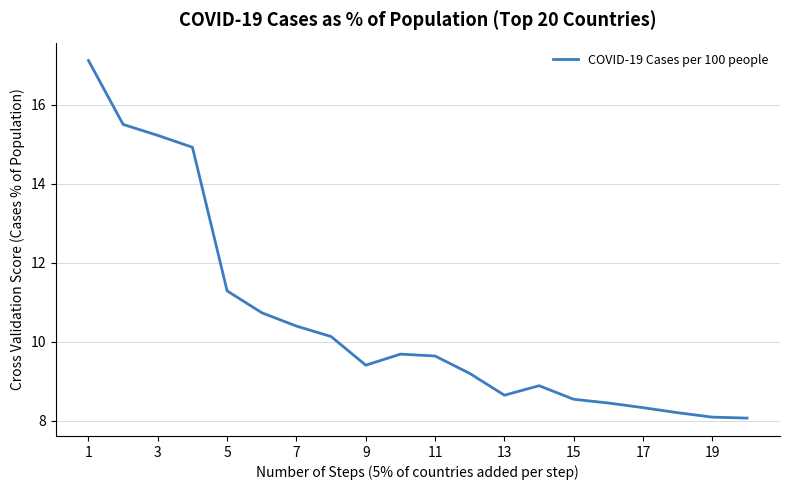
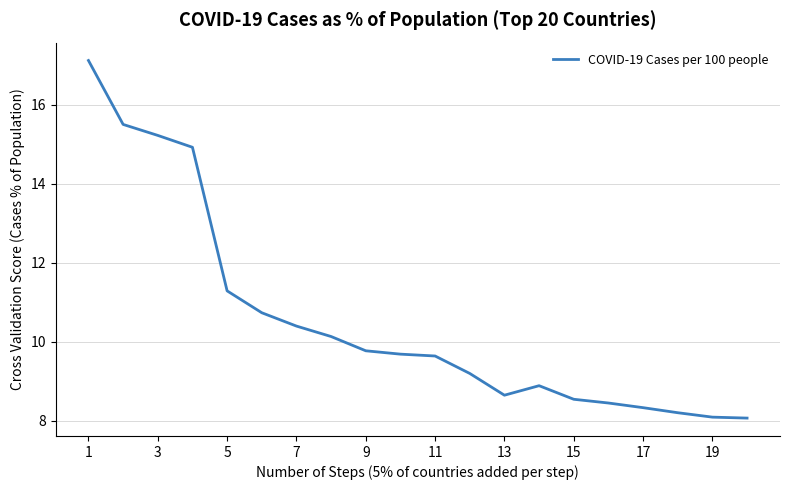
  {
    "1": 17.1,
    "3": 15.2,
    "5": 11.3,
    "7": 10.4,
-   "9": 9.4,
+   "9": 9.8,
    "11": 9.6,
    "13": 8.6,
    "15": 8.5,
    "17": 8.3,
    "19": 8.1
  }
